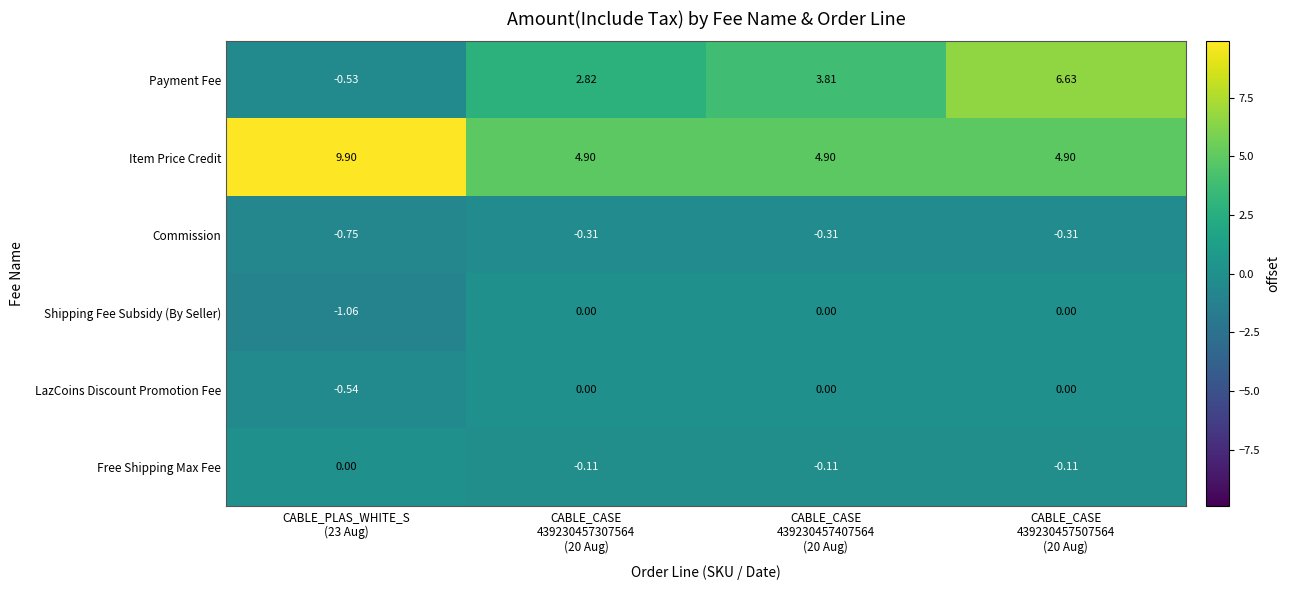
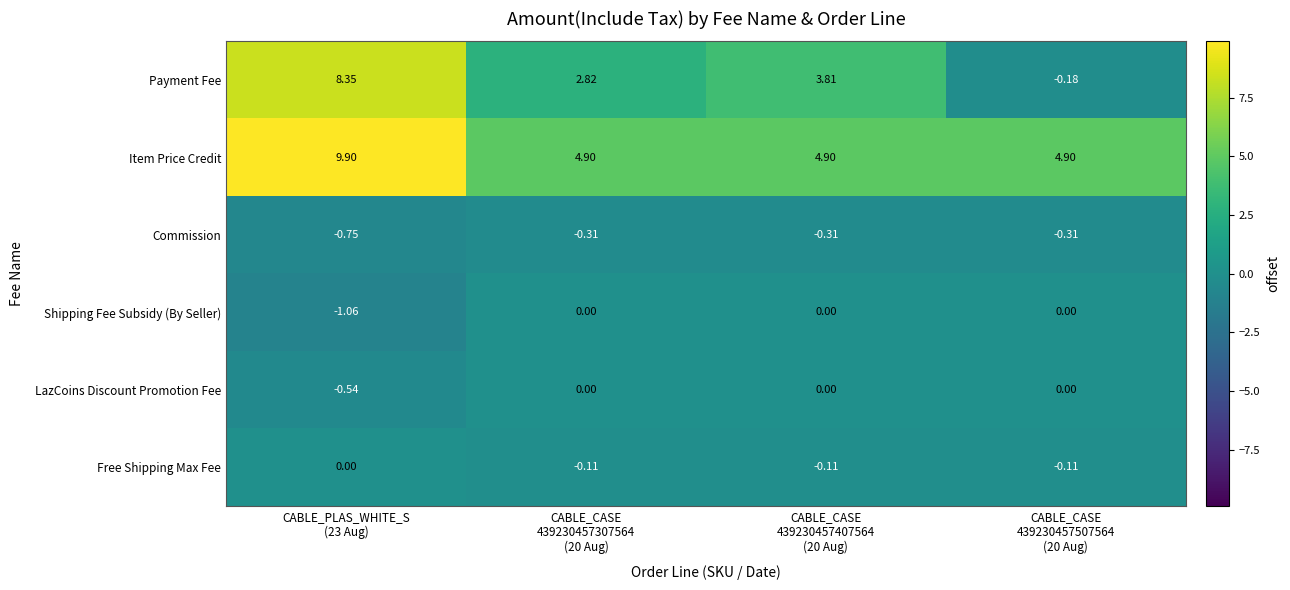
  {
    "Payment Fee": {
-     "CABLE_PLAS_WHITE_S (23 Aug)": -0.53,
+     "CABLE_PLAS_WHITE_S (23 Aug)": 8.35,
      "CABLE_CASE 439230457307564 (20 Aug)": 2.82,
      "CABLE_CASE 439230457407564 (20 Aug)": 3.81,
-     "CABLE_CASE 439230457507564 (20 Aug)": 6.63
+     "CABLE_CASE 439230457507564 (20 Aug)": -0.18
    },
    "Item Price Credit": {
      "CABLE_PLAS_WHITE_S (23 Aug)": 9.90,
      "CABLE_CASE 439230457307564 (20 Aug)": 4.90,
      "CABLE_CASE 439230457407564 (20 Aug)": 4.90,
      "CABLE_CASE 439230457507564 (20 Aug)": 4.90
    },
    "Commission": {
      "CABLE_PLAS_WHITE_S (23 Aug)": -0.75,
      "CABLE_CASE 439230457307564 (20 Aug)": -0.31,
      "CABLE_CASE 439230457407564 (20 Aug)": -0.31,
      "CABLE_CASE 439230457507564 (20 Aug)": -0.31
    },
    "Shipping Fee Subsidy (By Seller)": {
      "CABLE_PLAS_WHITE_S (23 Aug)": -1.06,
      "CABLE_CASE 439230457307564 (20 Aug)": 0.00,
      "CABLE_CASE 439230457407564 (20 Aug)": 0.00,
      "CABLE_CASE 439230457507564 (20 Aug)": 0.00
    },
    "LazCoins Discount Promotion Fee": {
      "CABLE_PLAS_WHITE_S (23 Aug)": -0.54,
      "CABLE_CASE 439230457307564 (20 Aug)": 0.00,
      "CABLE_CASE 439230457407564 (20 Aug)": 0.00,
      "CABLE_CASE 439230457507564 (20 Aug)": 0.00
    },
    "Free Shipping Max Fee": {
      "CABLE_PLAS_WHITE_S (23 Aug)": 0.00,
      "CABLE_CASE 439230457307564 (20 Aug)": -0.11,
      "CABLE_CASE 439230457407564 (20 Aug)": -0.11,
      "CABLE_CASE 439230457507564 (20 Aug)": -0.11
    }
  }
